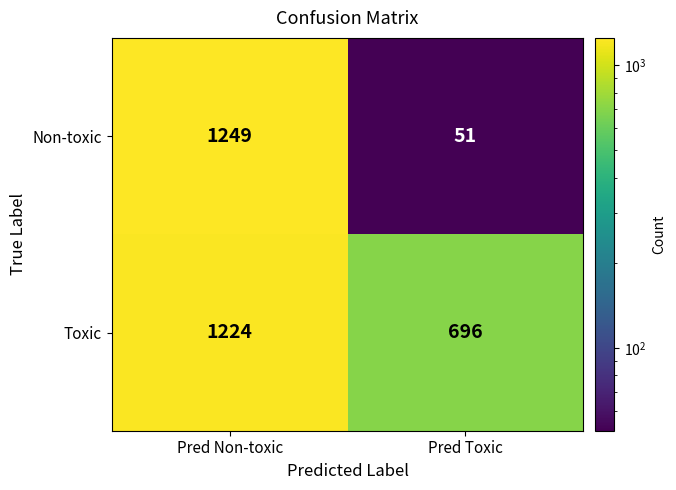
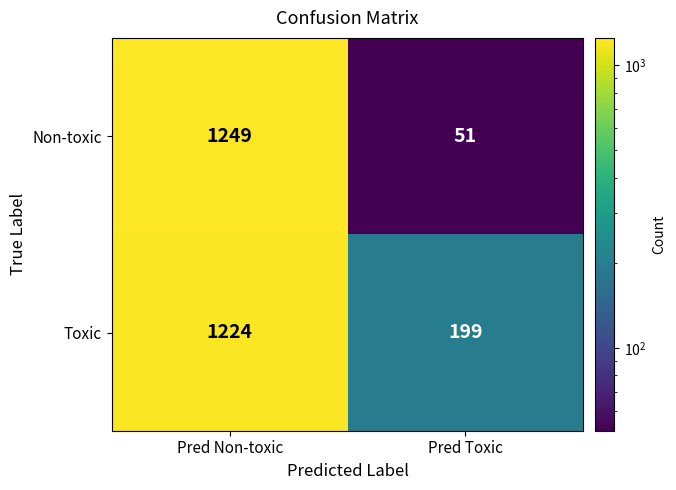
  {
    "Non-toxic": {
      "Pred Non-toxic": 1249,
      "Pred Toxic": 51
    },
    "Toxic": {
      "Pred Non-toxic": 1224,
-     "Pred Toxic": 696
+     "Pred Toxic": 199
    }
  }
